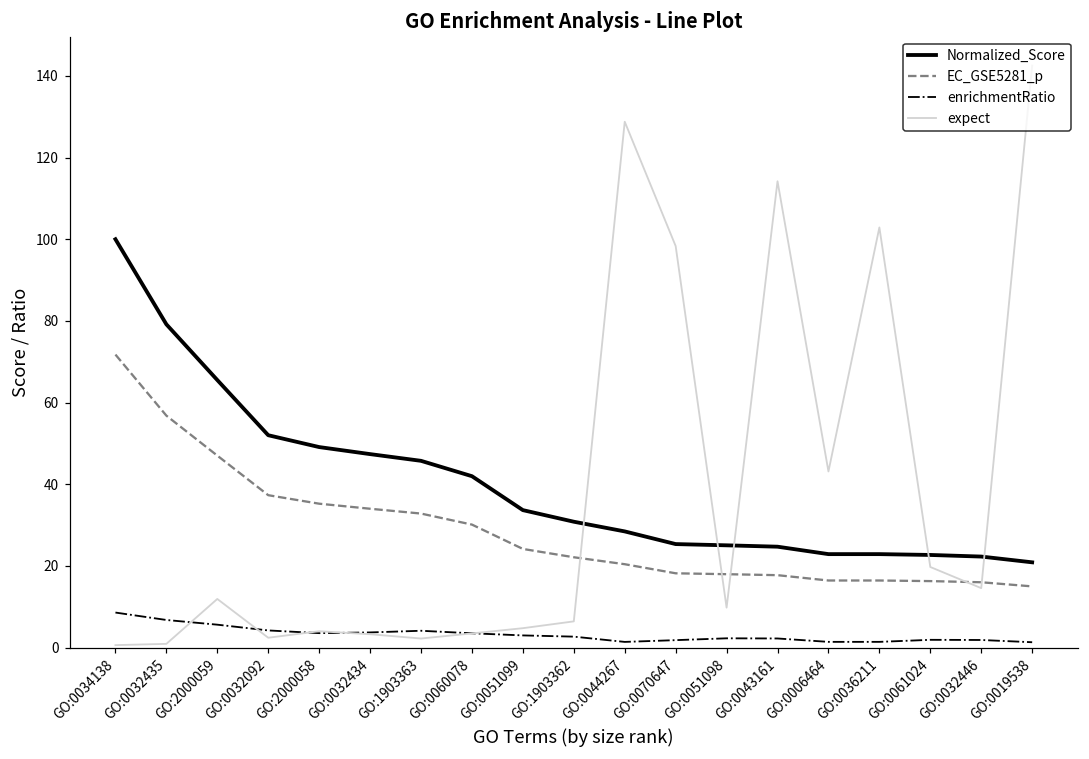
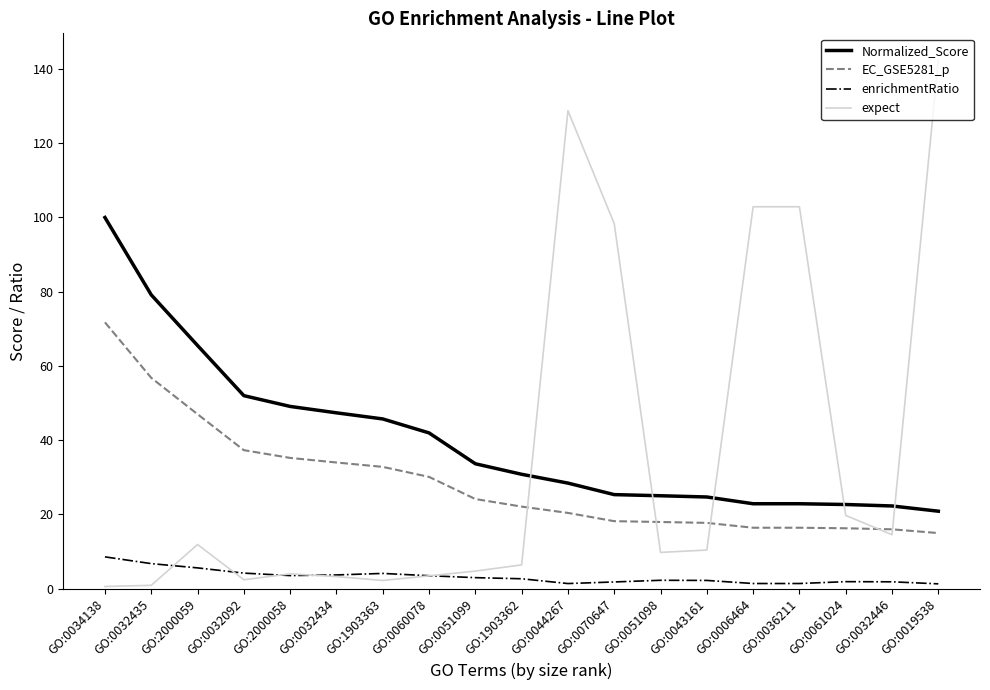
  {
    "EC_GSE5281_p": {
      "GO:0034138": 72,
      "GO:0032435": 57,
      "GO:2000059": 47,
      "GO:0032092": 37,
      "GO:2000058": 35,
      "GO:0032434": 34,
      "GO:1903363": 33,
      "GO:0060078": 30,
      "GO:0051099": 24,
      "GO:1903362": 22,
      "GO:0044267": 20,
      "GO:0070647": 18,
      "GO:0051098": 18,
      "GO:0043161": 18,
      "GO:0006464": 16,
      "GO:0036211": 16,
      "GO:0061024": 16,
      "GO:0032446": 16,
      "GO:0019538": 15
    },
    "expect": {
      "GO:0034138": 1,
      "GO:0032435": 1,
      "GO:2000059": 12,
      "GO:0032092": 2,
      "GO:1903363": 2,
      "GO:0051099": 5,
      "GO:1903362": 6,
      "GO:0044267": 129,
      "GO:0070647": 98,
      "GO:0051098": 10,
-     "GO:0043161": 114,
-     "GO:0006464": 43,
+     "GO:0043161": 10,
+     "GO:0006464": 103,
      "GO:0036211": 103,
      "GO:0061024": 20,
      "GO:0032446": 15
    }
  }
